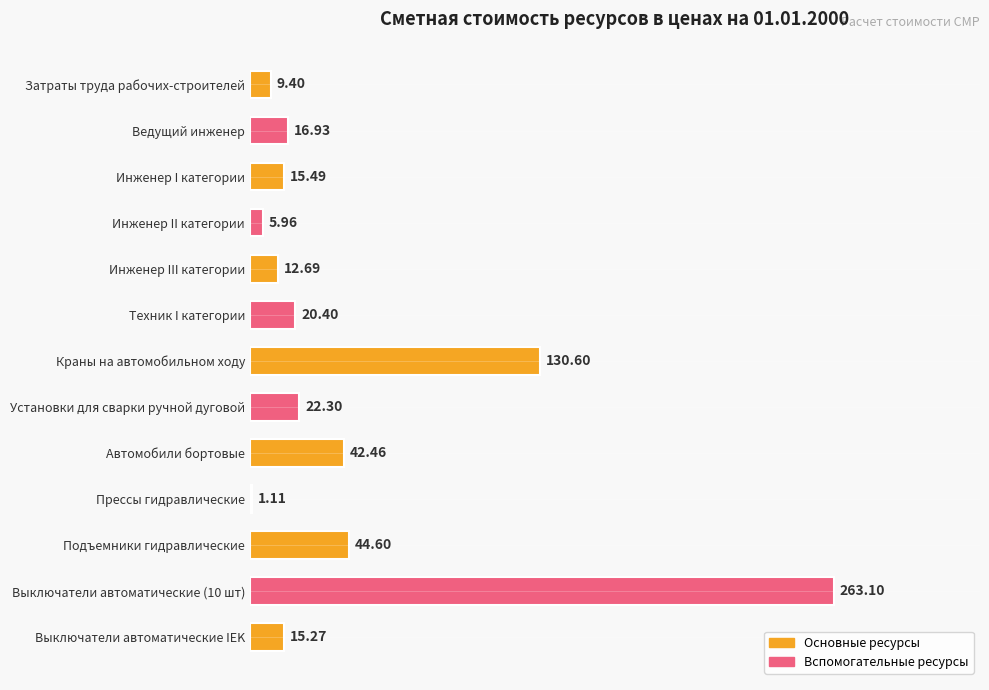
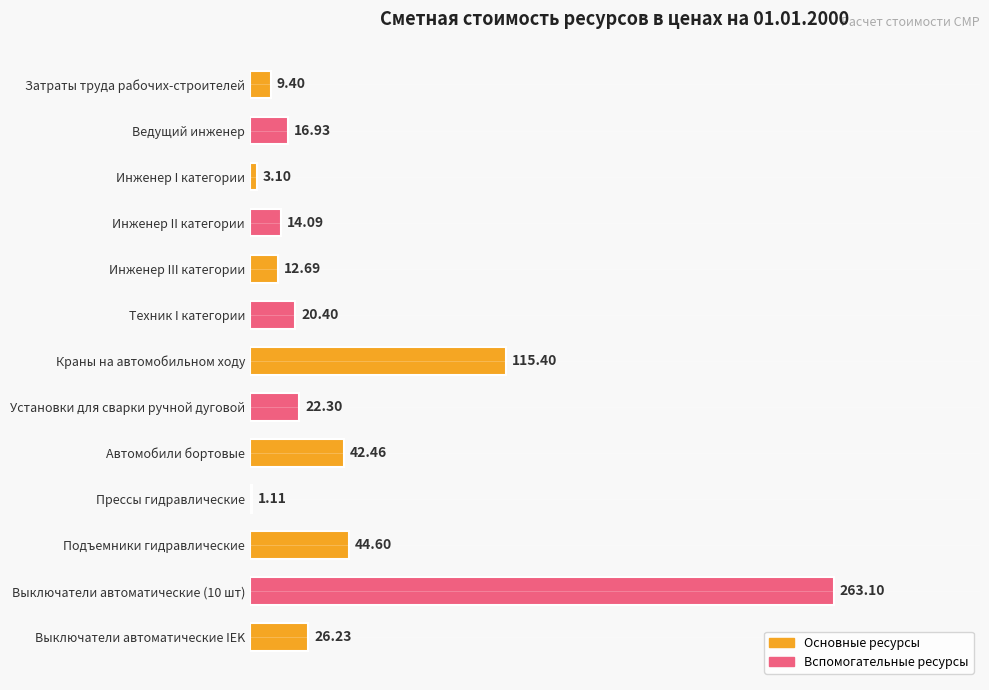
  {
    "Затраты труда рабочих-строителей": 9.40,
    "Ведущий инженер": 16.93,
-   "Инженер I категории": 15.49,
-   "Инженер II категории": 5.96,
+   "Инженер I категории": 3.10,
+   "Инженер II категории": 14.09,
    "Инженер III категории": 12.69,
    "Техник I категории": 20.40,
-   "Краны на автомобильном ходу": 130.60,
+   "Краны на автомобильном ходу": 115.40,
    "Установки для сварки ручной дуговой": 22.30,
    "Автомобили бортовые": 42.46,
    "Прессы гидравлические": 1.11,
    "Подъемники гидравлические": 44.60,
    "Выключатели автоматические (10 шт)": 263.10,
-   "Выключатели автоматические IEK": 15.27
+   "Выключатели автоматические IEK": 26.23
  }
